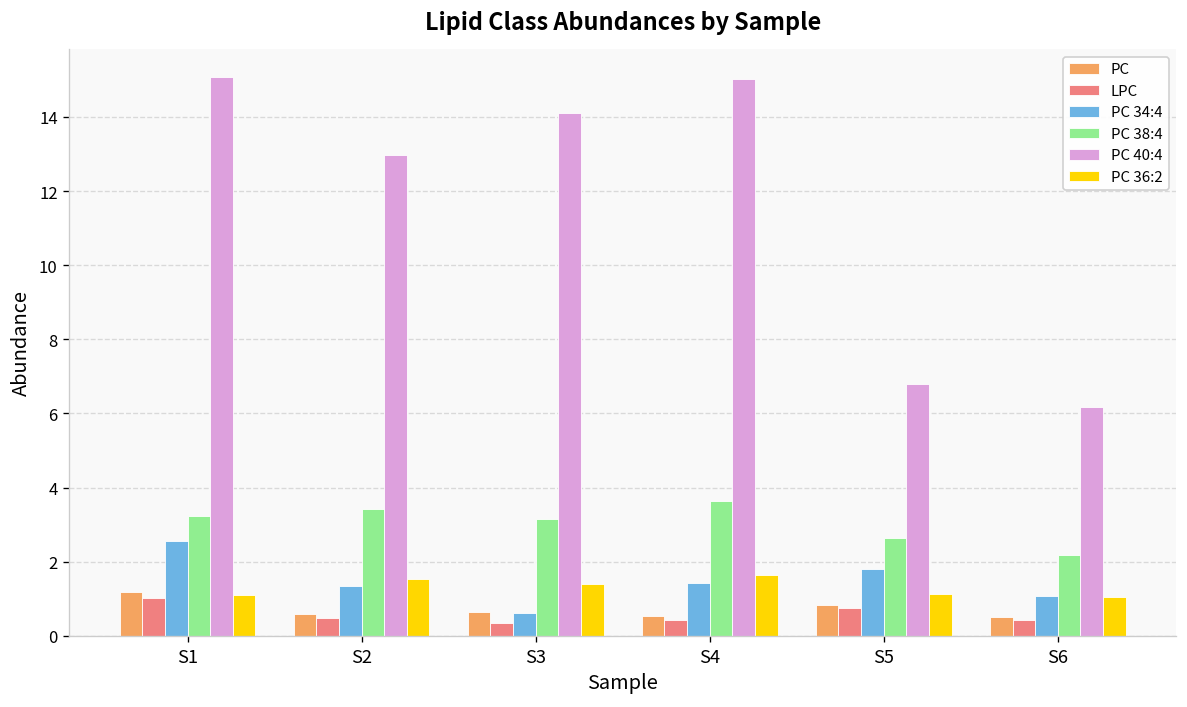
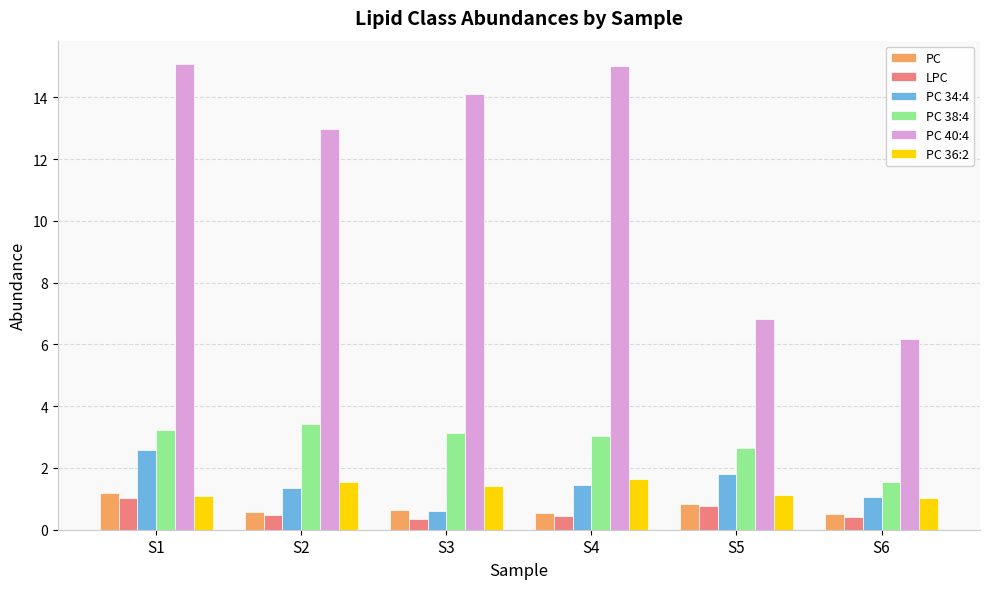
  {
    "PC 34:4": {
      "S1": 2.6,
      "S2": 1.3,
      "S3": 0.6,
      "S4": 1.4,
      "S5": 1.8,
      "S6": 1.1
    },
    "PC 38:4": {
      "S1": 3.2,
      "S2": 3.4,
      "S3": 3.1,
-     "S4": 3.6,
+     "S4": 3.0,
      "S5": 2.6,
-     "S6": 2.2
+     "S6": 1.5
    },
    "PC 40:4": {
      "S1": 15.1,
      "S2": 13.0,
      "S3": 14.1,
      "S4": 15.0,
      "S5": 6.8,
      "S6": 6.2
    },
    "PC 36:2": {
      "S1": 1.1,
      "S2": 1.5,
      "S3": 1.4,
      "S4": 1.6,
      "S5": 1.1,
      "S6": 1.0
    }
  }
